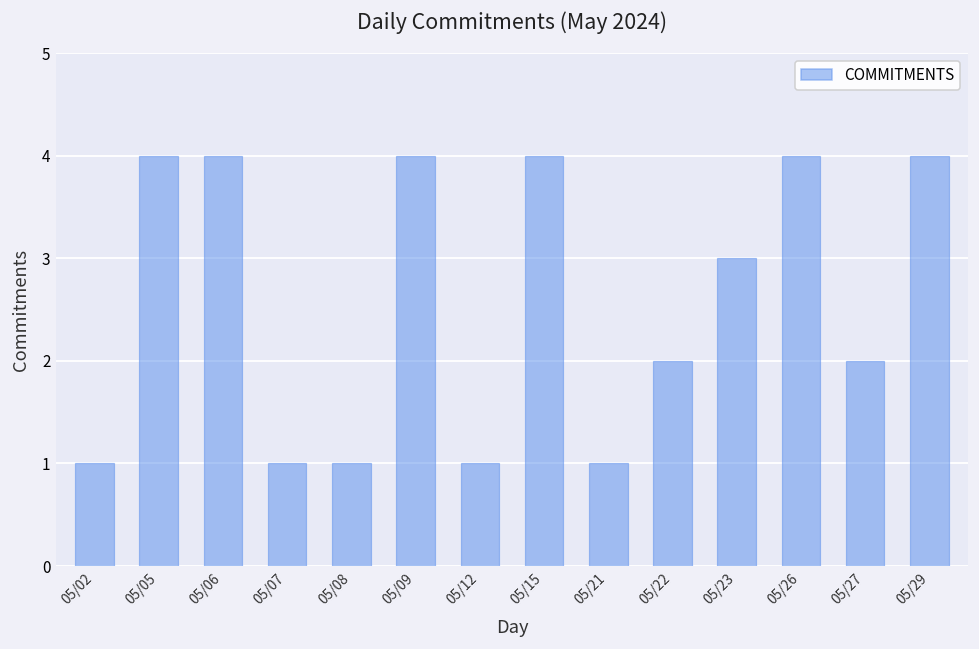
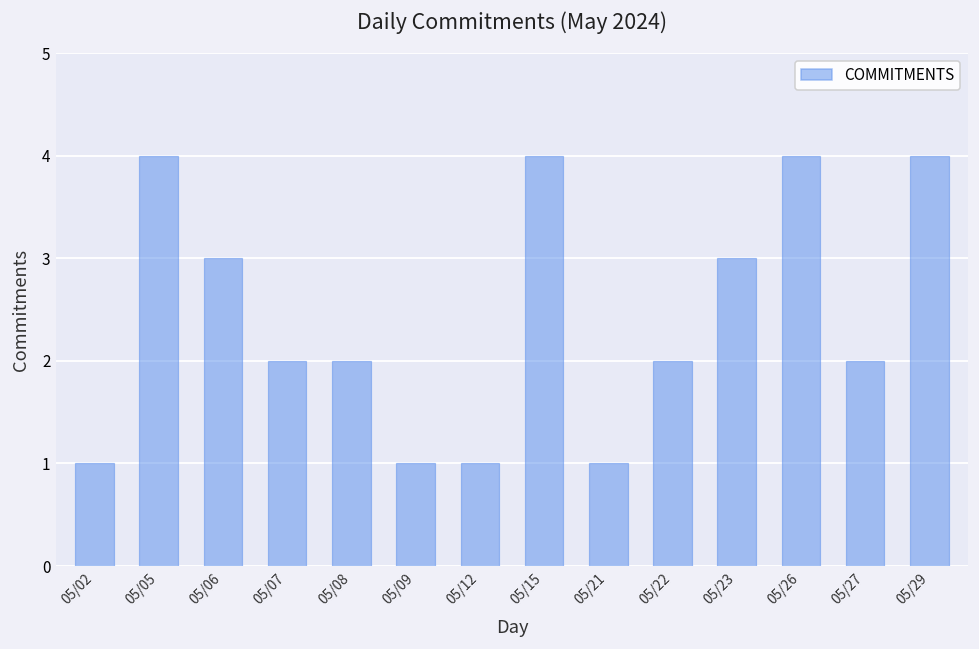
  {
    "05/02": 1,
    "05/05": 4,
-   "05/06": 4,
-   "05/07": 1,
-   "05/08": 1,
-   "05/09": 4,
+   "05/06": 3,
+   "05/07": 2,
+   "05/08": 2,
+   "05/09": 1,
    "05/12": 1,
    "05/15": 4,
    "05/21": 1,
    "05/22": 2,
    "05/23": 3,
    "05/26": 4,
    "05/27": 2,
    "05/29": 4
  }
